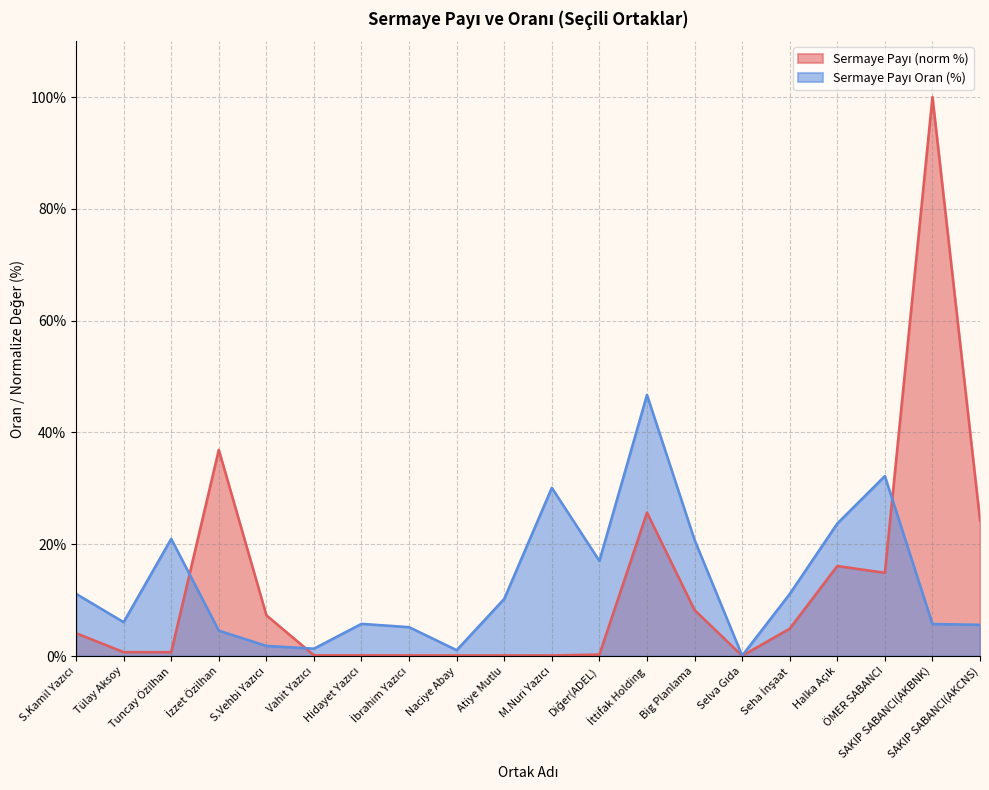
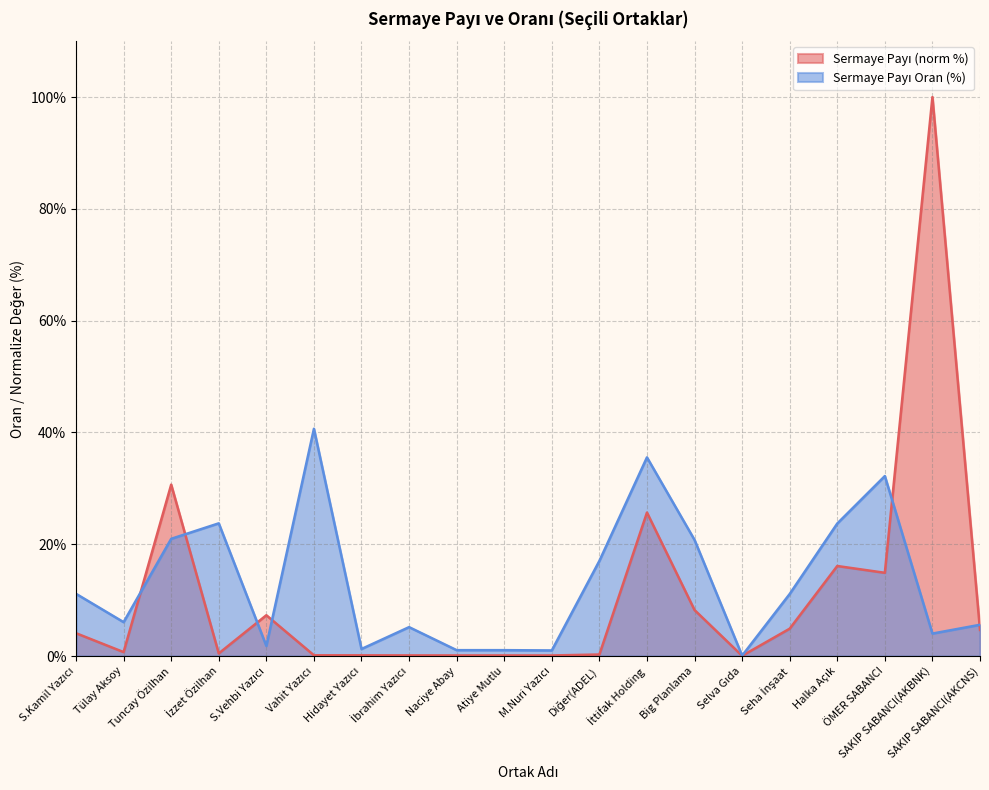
  {
    "Sermaye Payı (norm %)": {
      "S.Kamil Yazıcı": "4%",
      "Tülay Aksoy": "1%",
-     "Tuncay Özilhan": "1%",
-     "İzzet Özilhan": "37%",
+     "Tuncay Özilhan": "31%",
+     "İzzet Özilhan": "0%",
      "S.Vehbi Yazıcı": "7%",
      "Vahit Yazıcı": "0%",
      "Hidayet Yazıcı": "0%",
      "İbrahim Yazıcı": "0%",
      "Naciye Abay": "0%",
      "Atiye Mutlu": "0%",
      "M.Nuri Yazıcı": "0%",
      "Diğer(ADEL)": "0%",
      "İttifak Holding": "26%",
      "Big Planlama": "8%",
      "Seha İnşaat": "5%",
      "Halka Açık": "16%",
      "ÖMER SABANCI": "15%",
      "SAKIP SABANCI(AKBNK)": "100%",
-     "SAKIP SABANCI(AKCNS)": "24%"
+     "SAKIP SABANCI(AKCNS)": "5%"
    },
    "Sermaye Payı Oran (%)": {
      "S.Kamil Yazıcı": "11%",
      "Tülay Aksoy": "6%",
      "Tuncay Özilhan": "21%",
-     "İzzet Özilhan": "5%",
+     "İzzet Özilhan": "24%",
      "S.Vehbi Yazıcı": "2%",
-     "Vahit Yazıcı": "1%",
-     "Hidayet Yazıcı": "6%",
+     "Vahit Yazıcı": "41%",
+     "Hidayet Yazıcı": "1%",
      "İbrahim Yazıcı": "5%",
      "Naciye Abay": "1%",
-     "Atiye Mutlu": "10%",
-     "M.Nuri Yazıcı": "30%",
+     "Atiye Mutlu": "1%",
+     "M.Nuri Yazıcı": "1%",
      "Diğer(ADEL)": "17%",
-     "İttifak Holding": "47%",
+     "İttifak Holding": "36%",
      "Big Planlama": "21%",
      "Seha İnşaat": "11%",
      "Halka Açık": "24%",
      "ÖMER SABANCI": "32%",
-     "SAKIP SABANCI(AKBNK)": "6%",
+     "SAKIP SABANCI(AKBNK)": "4%",
      "SAKIP SABANCI(AKCNS)": "6%"
    }
  }
